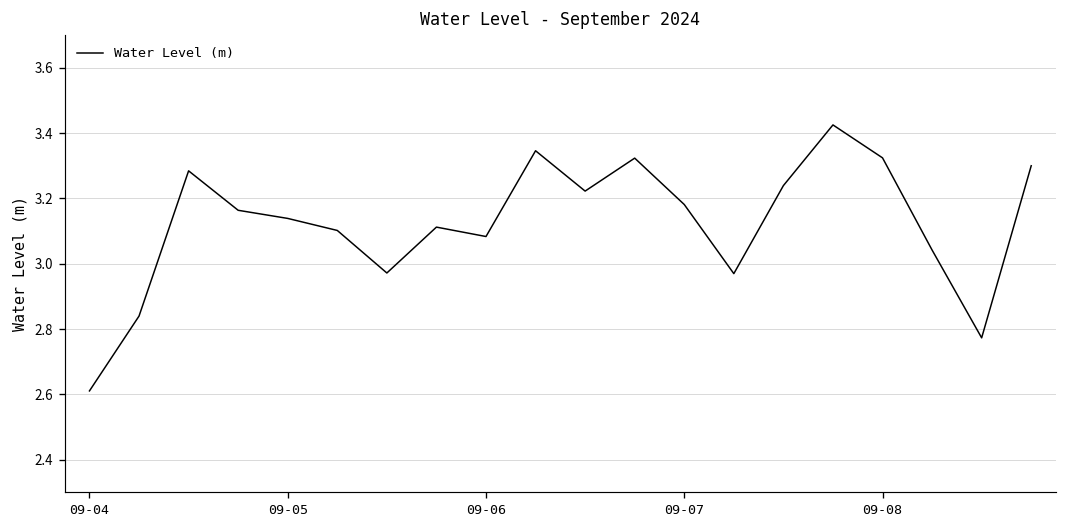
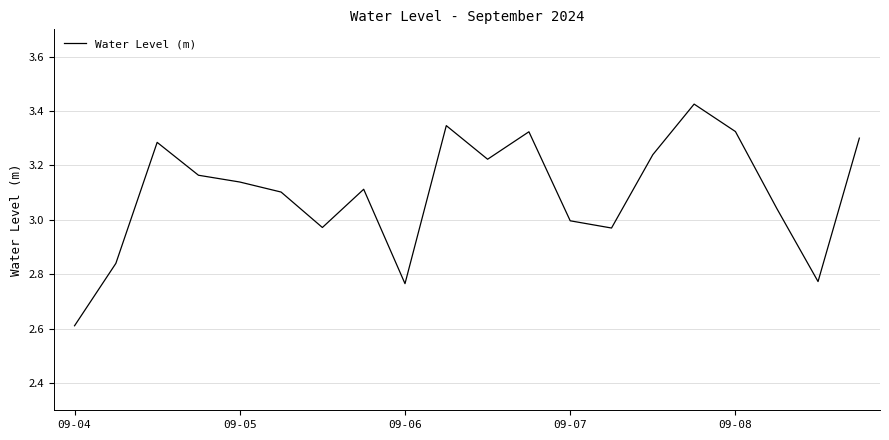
  {
    "09-04": 2.61,
    "09-05": 3.14,
-   "09-06": 3.08,
-   "09-07": 3.18,
+   "09-06": 2.77,
+   "09-07": 3.00,
    "09-08": 3.32
  }
